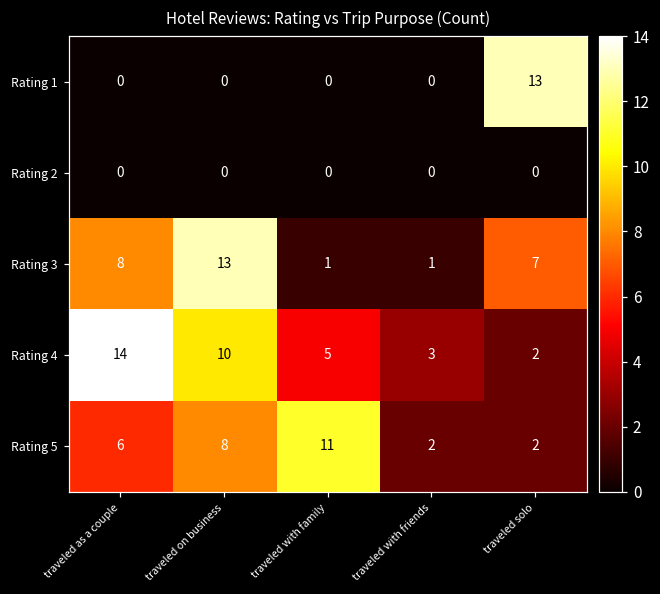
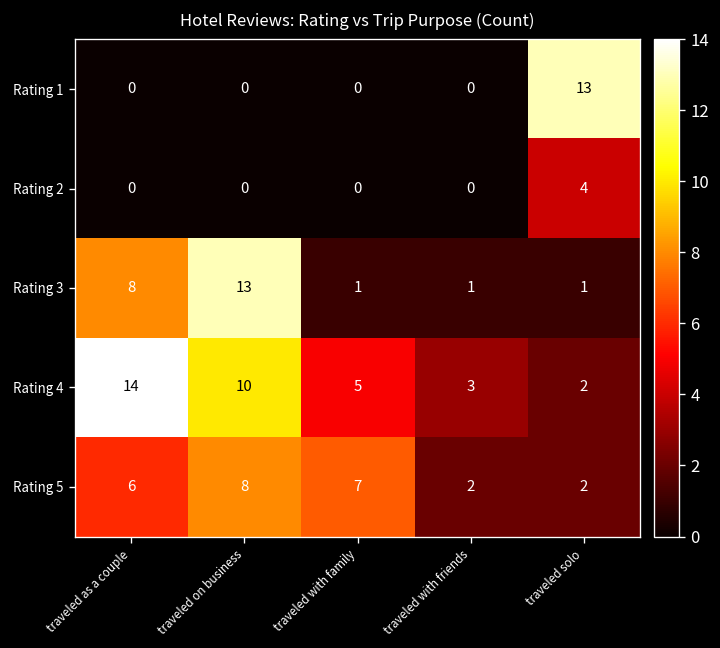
  {
    "Rating 1": {
      "traveled as a couple": 0,
      "traveled on business": 0,
      "traveled with family": 0,
      "traveled with friends": 0,
      "traveled solo": 13
    },
    "Rating 2": {
      "traveled as a couple": 0,
      "traveled on business": 0,
      "traveled with family": 0,
      "traveled with friends": 0,
-     "traveled solo": 0
+     "traveled solo": 4
    },
    "Rating 3": {
      "traveled as a couple": 8,
      "traveled on business": 13,
      "traveled with family": 1,
      "traveled with friends": 1,
-     "traveled solo": 7
+     "traveled solo": 1
    },
    "Rating 4": {
      "traveled as a couple": 14,
      "traveled on business": 10,
      "traveled with family": 5,
      "traveled with friends": 3,
      "traveled solo": 2
    },
    "Rating 5": {
      "traveled as a couple": 6,
      "traveled on business": 8,
-     "traveled with family": 11,
+     "traveled with family": 7,
      "traveled with friends": 2,
      "traveled solo": 2
    }
  }
